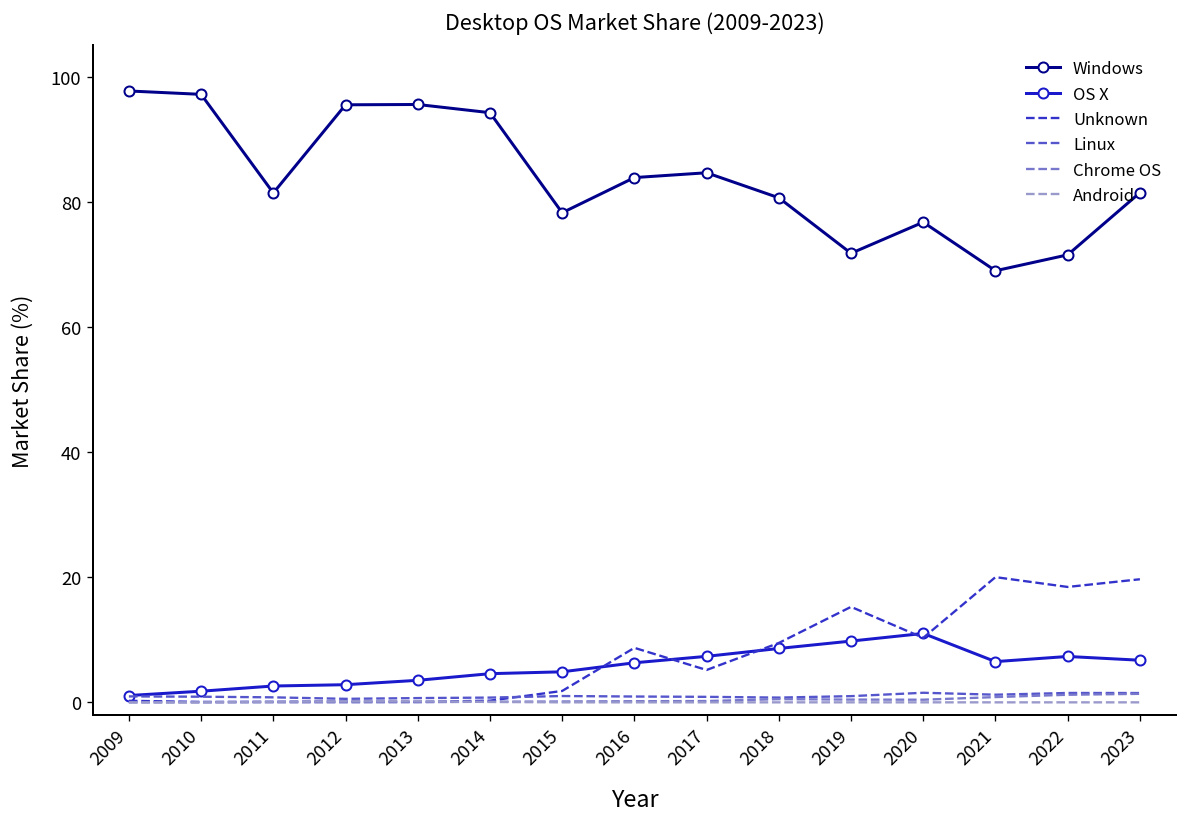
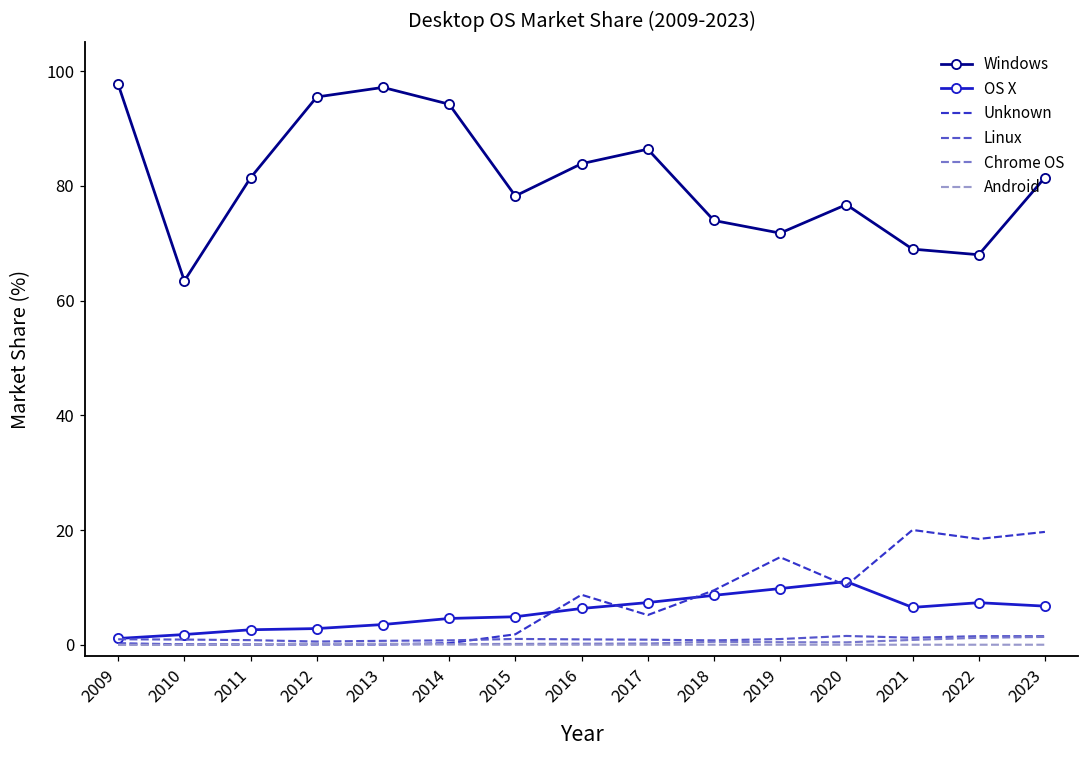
  {
    "Windows": {
      "2009": 98,
-     "2010": 97,
+     "2010": 63,
      "2011": 81,
      "2012": 95,
-     "2013": 96,
+     "2013": 97,
      "2014": 94,
      "2015": 78,
      "2016": 84,
-     "2017": 85,
-     "2018": 81,
+     "2017": 86,
+     "2018": 74,
      "2019": 72,
      "2020": 77,
      "2021": 69,
-     "2022": 72,
+     "2022": 68,
      "2023": 81
    }
  }
